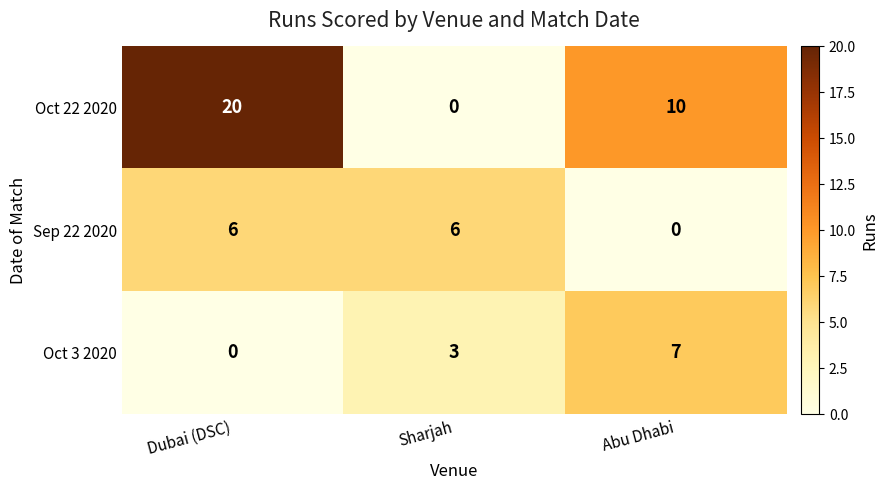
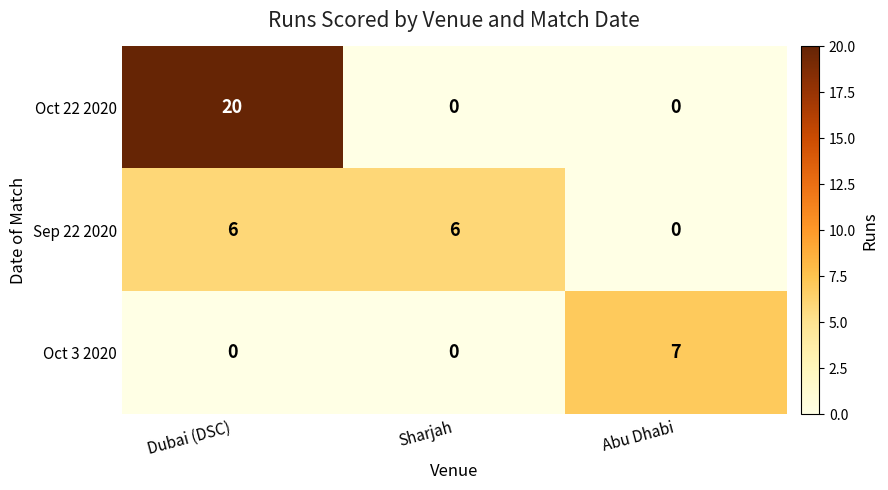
  {
    "Oct 22 2020": {
      "Dubai (DSC)": 20,
      "Sharjah": 0,
-     "Abu Dhabi": 10
+     "Abu Dhabi": 0
    },
    "Sep 22 2020": {
      "Dubai (DSC)": 6,
      "Sharjah": 6,
      "Abu Dhabi": 0
    },
    "Oct 3 2020": {
      "Dubai (DSC)": 0,
-     "Sharjah": 3,
+     "Sharjah": 0,
      "Abu Dhabi": 7
    }
  }
